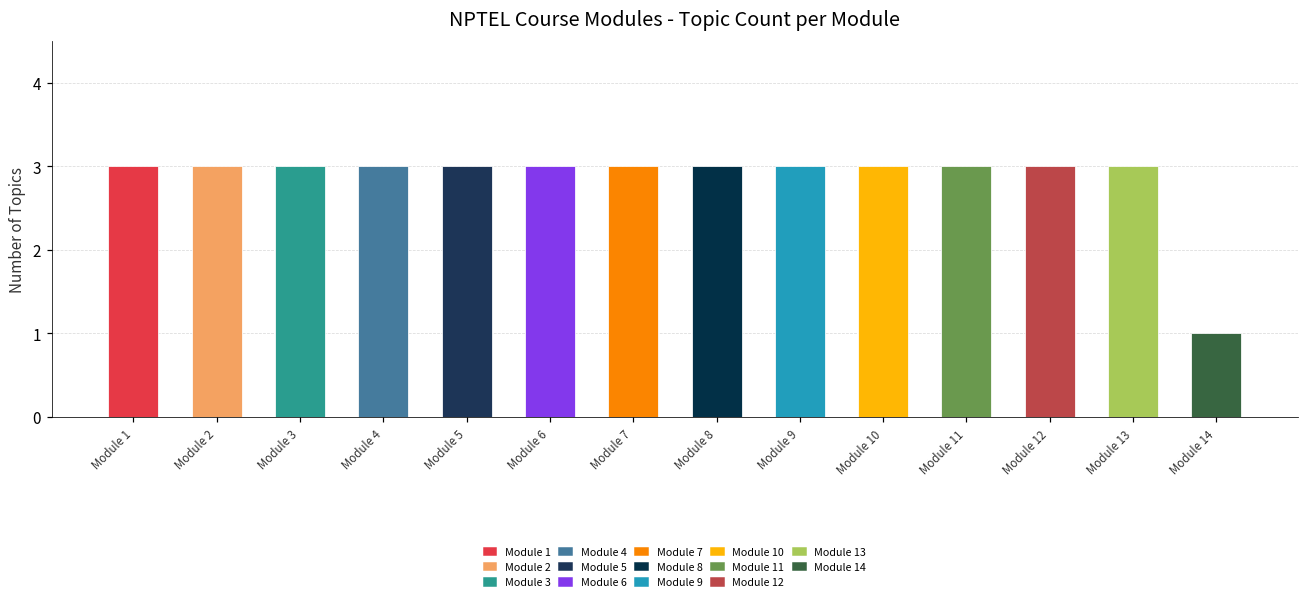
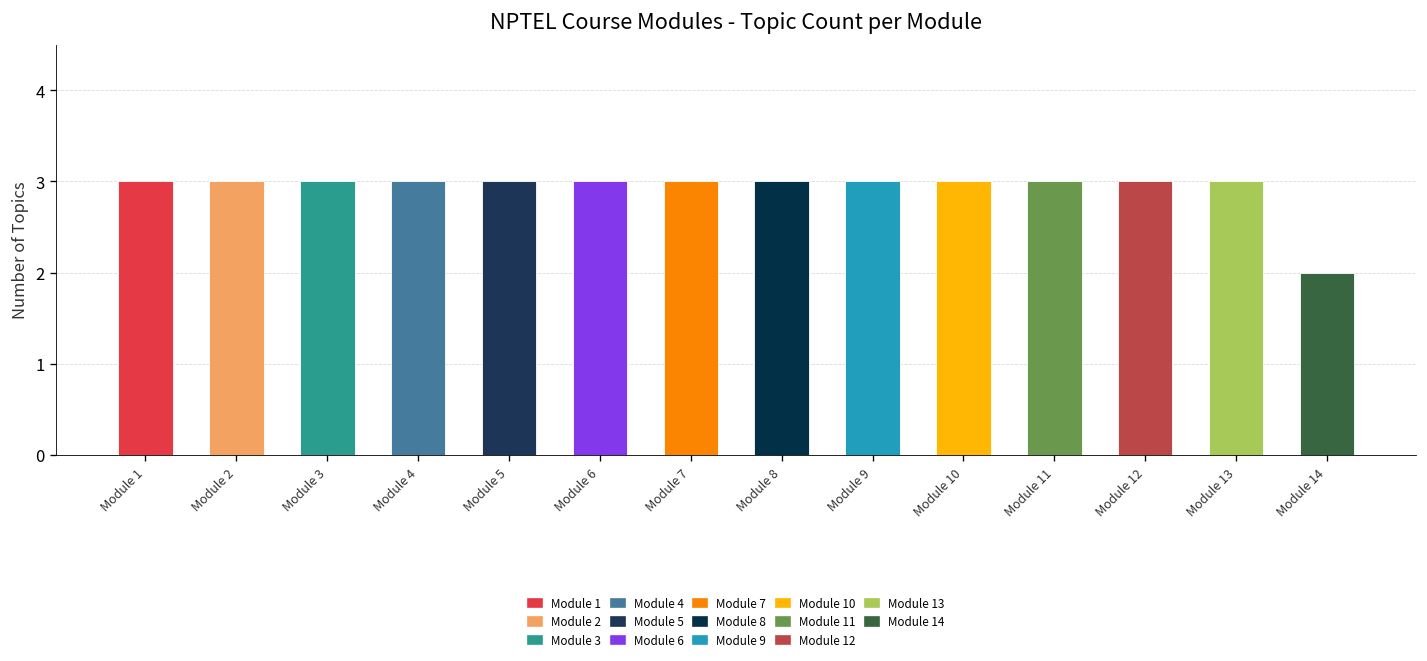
  {
    "Module 1": 3,
    "Module 2": 3,
    "Module 3": 3,
    "Module 4": 3,
    "Module 5": 3,
    "Module 6": 3,
    "Module 7": 3,
    "Module 8": 3,
    "Module 9": 3,
    "Module 10": 3,
    "Module 11": 3,
    "Module 12": 3,
    "Module 13": 3,
-   "Module 14": 1
+   "Module 14": 2
  }
